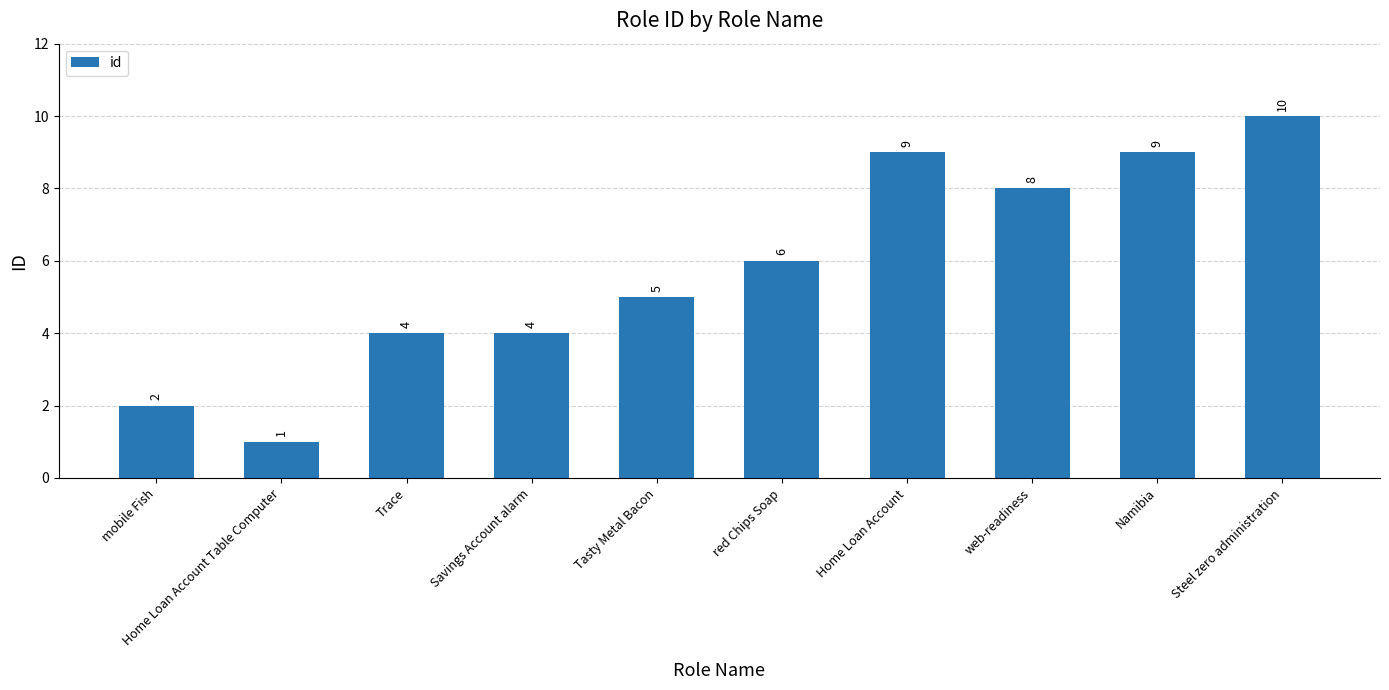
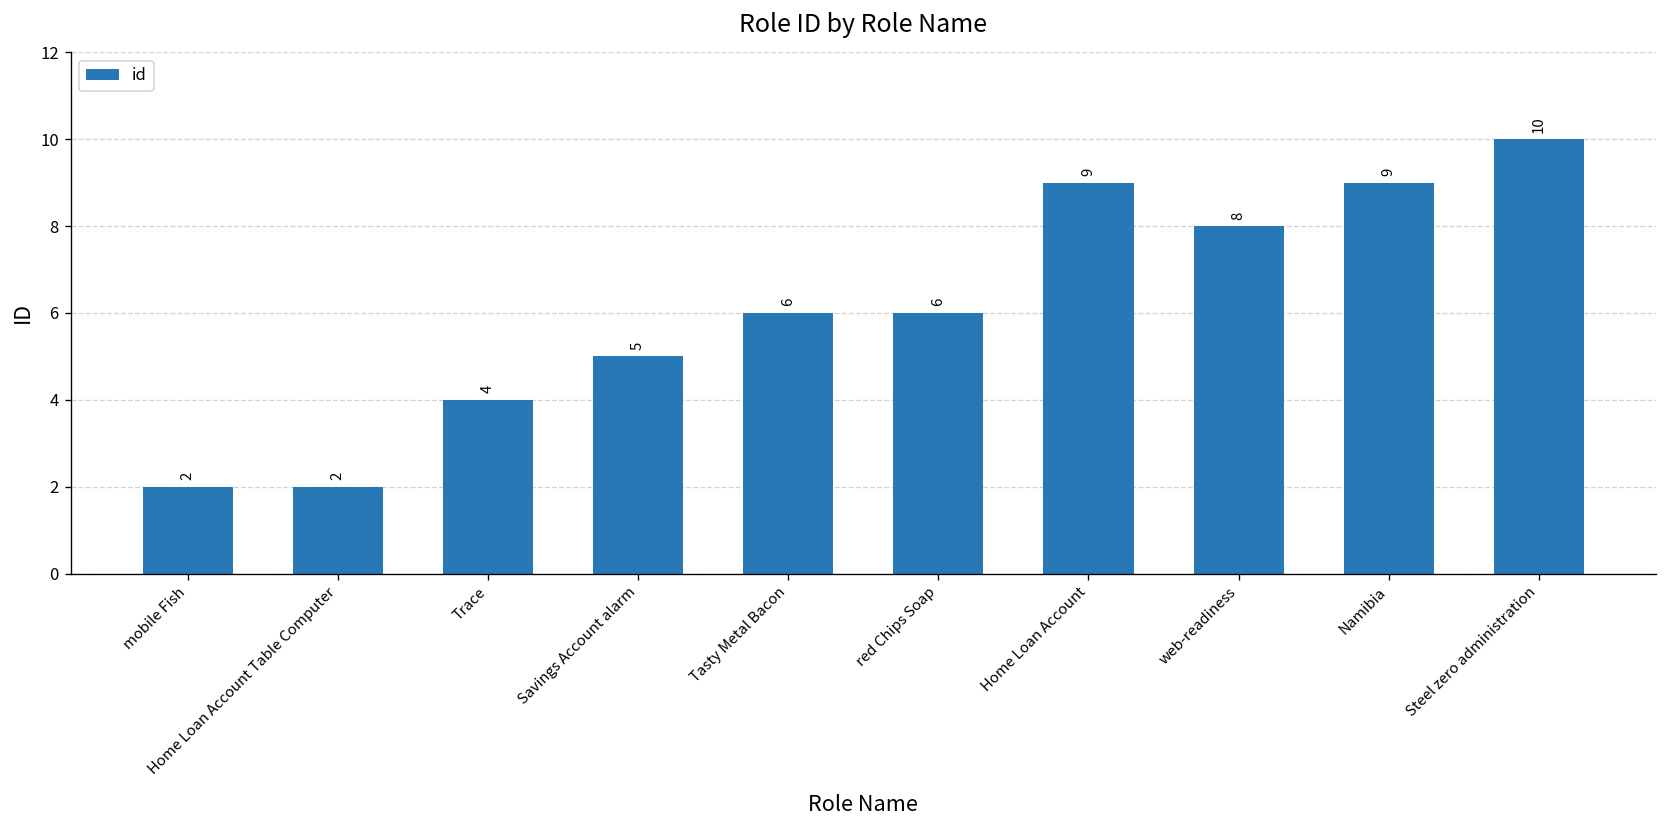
  {
    "mobile Fish": 2,
-   "Home Loan Account Table Computer": 1,
+   "Home Loan Account Table Computer": 2,
    "Trace": 4,
-   "Savings Account alarm": 4,
-   "Tasty Metal Bacon": 5,
+   "Savings Account alarm": 5,
+   "Tasty Metal Bacon": 6,
    "red Chips Soap": 6,
    "Home Loan Account": 9,
    "web-readiness": 8,
    "Namibia": 9,
    "Steel zero administration": 10
  }
